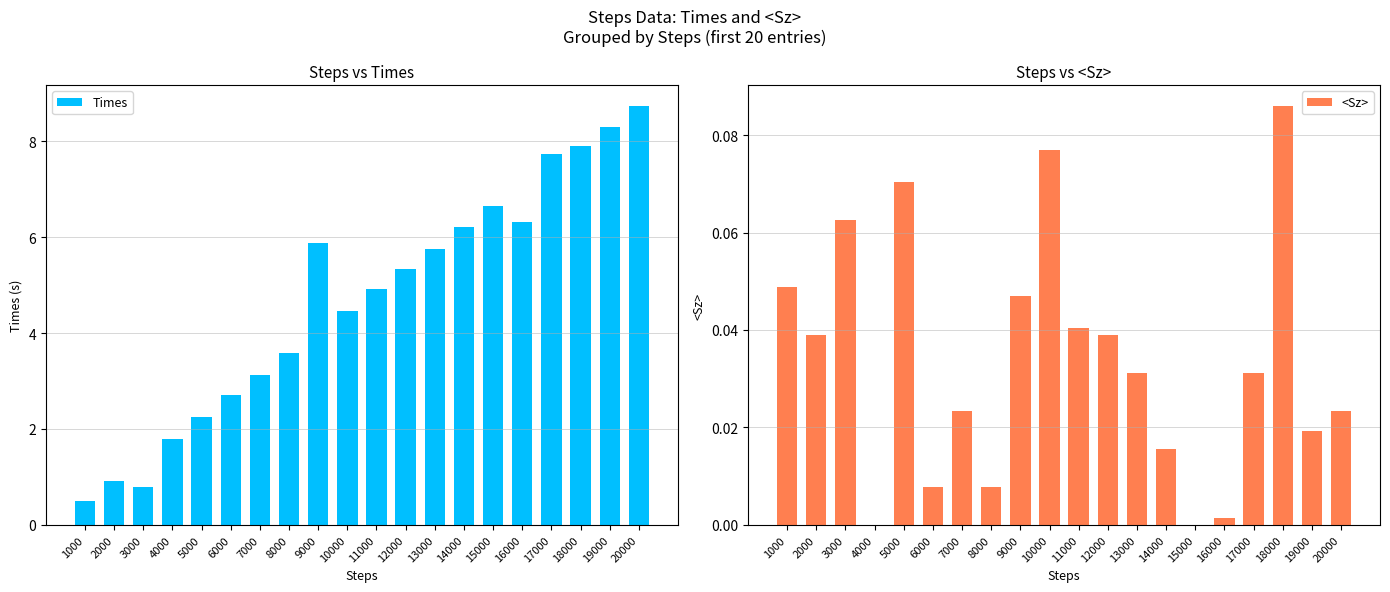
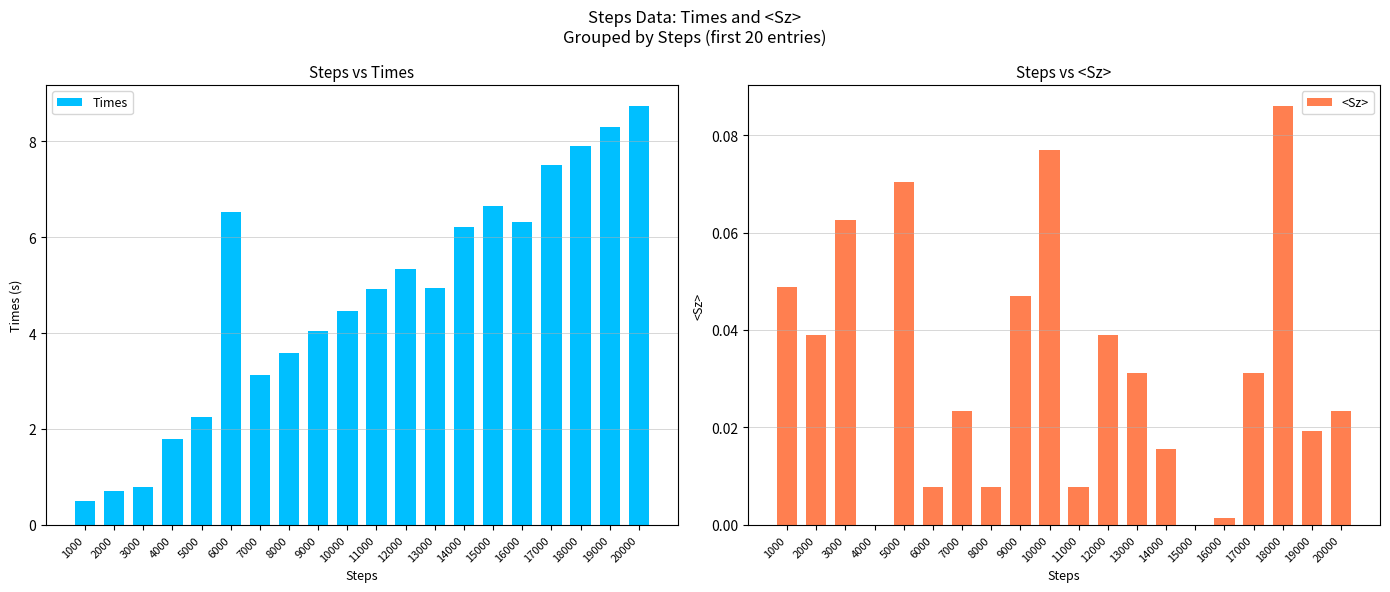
  {
    "Steps vs Times": {
      "1000": 0.5,
-     "2000": 0.9,
+     "2000": 0.7,
      "3000": 0.8,
      "4000": 1.8,
      "5000": 2.3,
-     "6000": 2.7,
+     "6000": 6.5,
      "7000": 3.1,
      "8000": 3.6,
-     "9000": 5.9,
+     "9000": 4.0,
      "10000": 4.5,
      "11000": 4.9,
      "12000": 5.3,
-     "13000": 5.7,
+     "13000": 4.9,
      "14000": 6.2,
      "15000": 6.7,
      "16000": 6.3,
-     "17000": 7.7,
+     "17000": 7.5,
      "18000": 7.9,
      "19000": 8.3,
      "20000": 8.7
    },
    "Steps vs <Sz>": {
      "1000": 0.049,
      "2000": 0.039,
      "3000": 0.063,
      "4000": 0.000,
      "5000": 0.070,
      "6000": 0.008,
      "7000": 0.023,
      "8000": 0.008,
      "9000": 0.047,
      "10000": 0.077,
-     "11000": 0.040,
+     "11000": 0.008,
      "12000": 0.039,
      "13000": 0.031,
      "14000": 0.016,
      "15000": 0.000,
      "16000": 0.002,
      "17000": 0.031,
      "18000": 0.086,
      "19000": 0.019,
      "20000": 0.023
    }
  }
